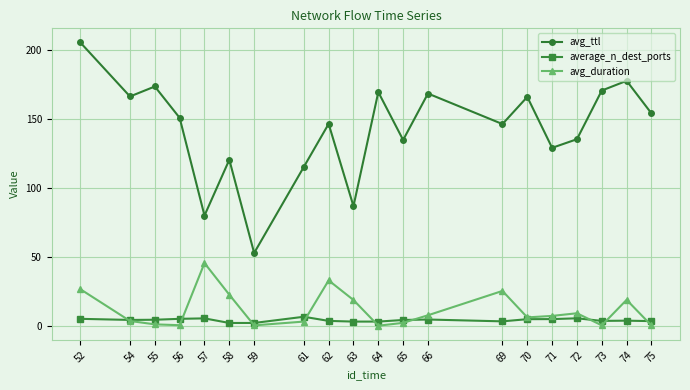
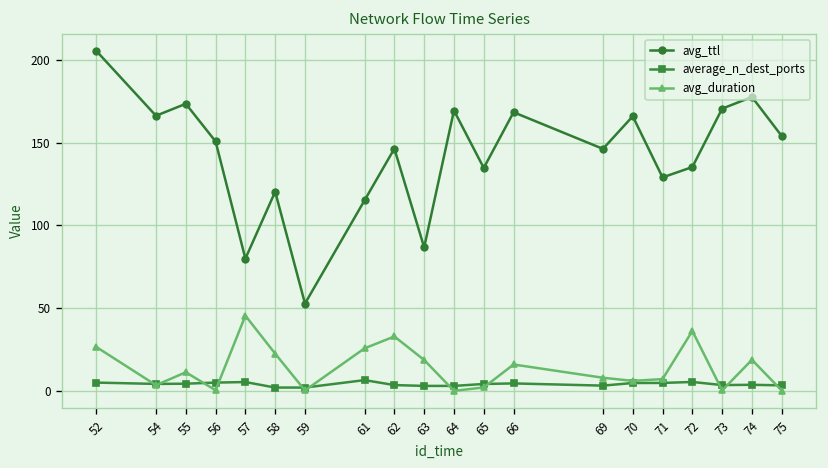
  {
    "avg_duration": {
      "52": 26,
-     "55": 1,
+     "55": 11,
      "56": 0,
      "57": 45,
      "58": 22,
-     "61": 3,
+     "61": 26,
      "62": 33,
      "63": 19,
      "64": 0,
      "65": 2,
-     "66": 8,
-     "69": 25,
+     "66": 16,
+     "69": 8,
      "71": 7,
-     "72": 9,
+     "72": 36,
      "73": 0,
      "74": 19,
      "75": 0
    }
  }
